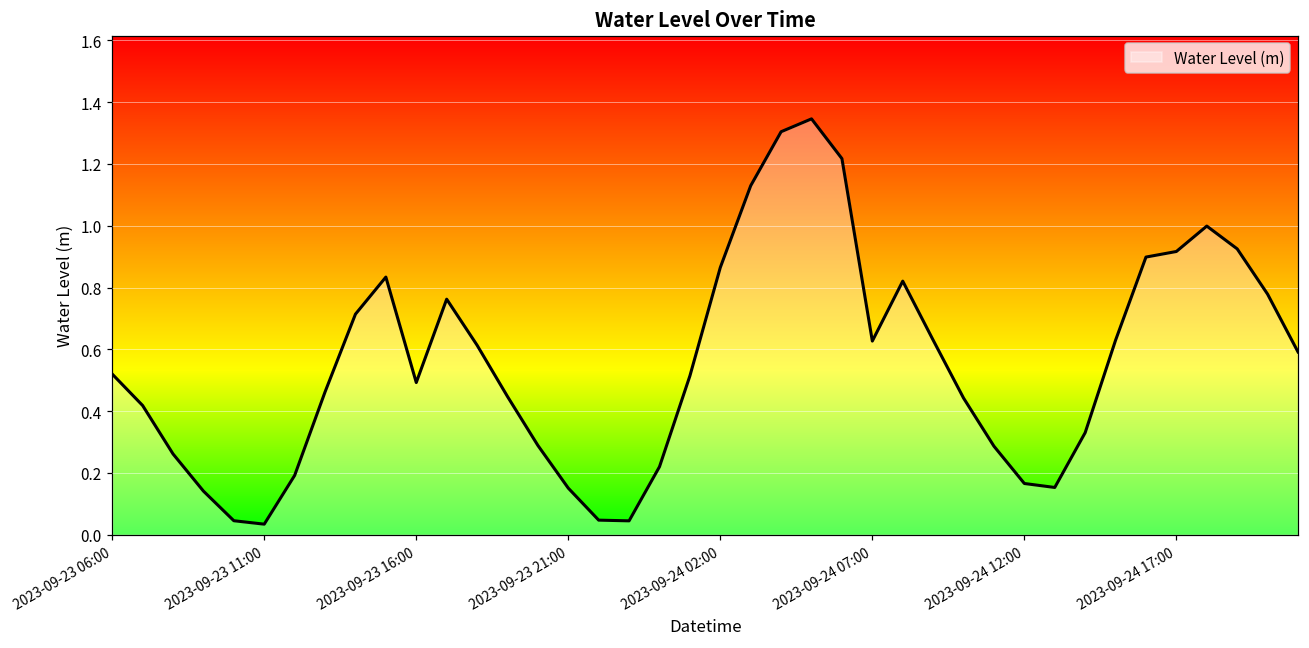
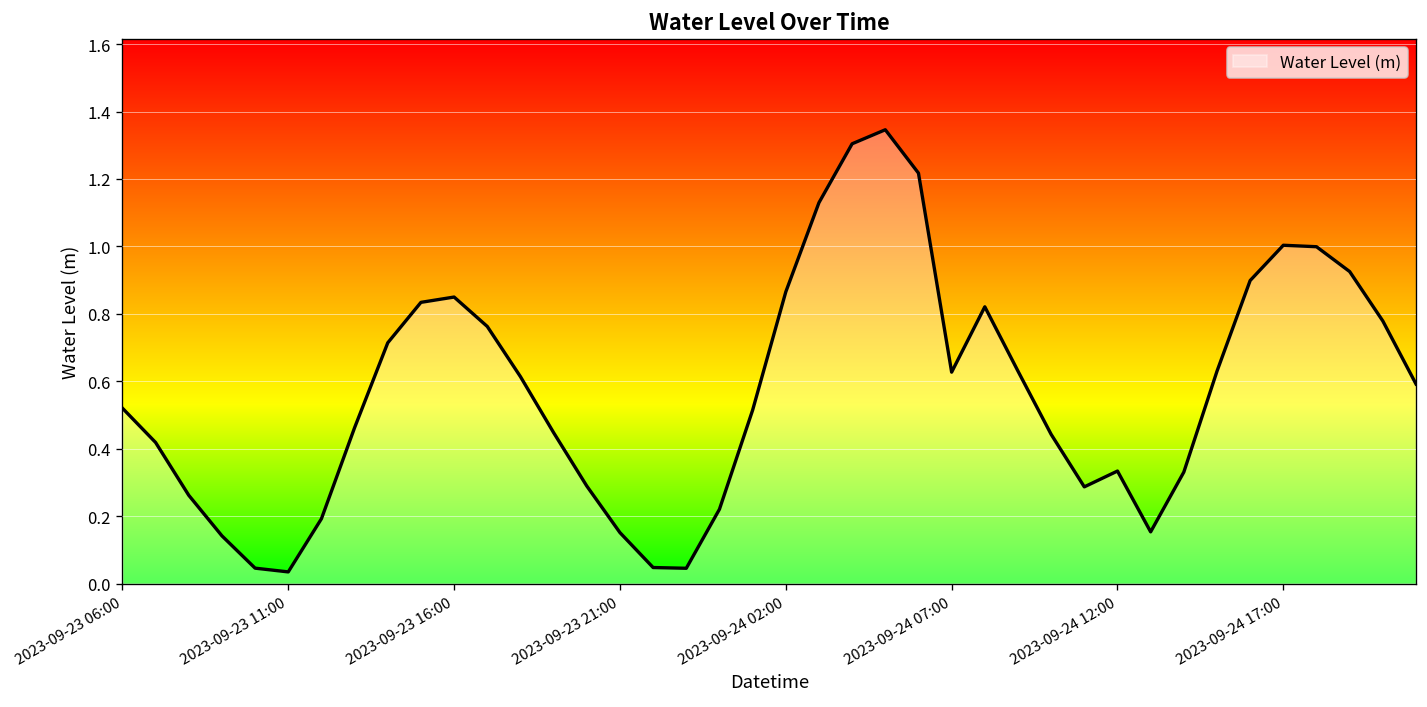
  {
    "2023-09-23 06:00": 0.52,
    "2023-09-23 11:00": 0.03,
-   "2023-09-23 16:00": 0.49,
+   "2023-09-23 16:00": 0.85,
    "2023-09-23 21:00": 0.15,
    "2023-09-24 02:00": 0.86,
    "2023-09-24 07:00": 0.63,
-   "2023-09-24 12:00": 0.17,
-   "2023-09-24 17:00": 0.92
+   "2023-09-24 12:00": 0.33,
+   "2023-09-24 17:00": 1.00
  }
